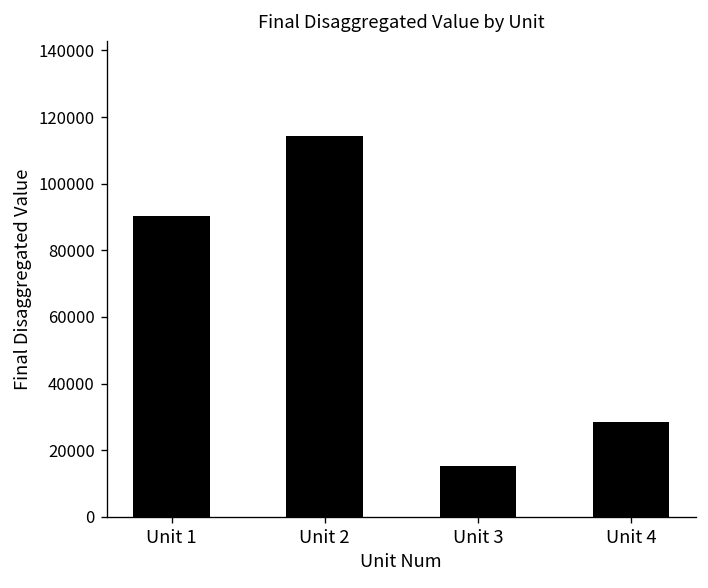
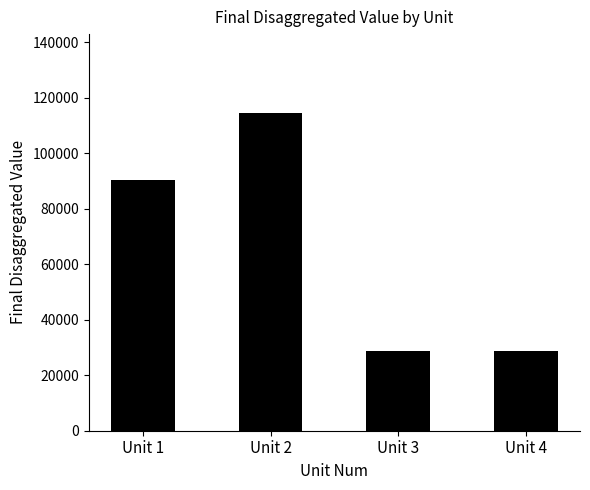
  {
    "Unit 1": 90000,
    "Unit 2": 114000,
-   "Unit 3": 15000,
+   "Unit 3": 29000,
    "Unit 4": 29000
  }
